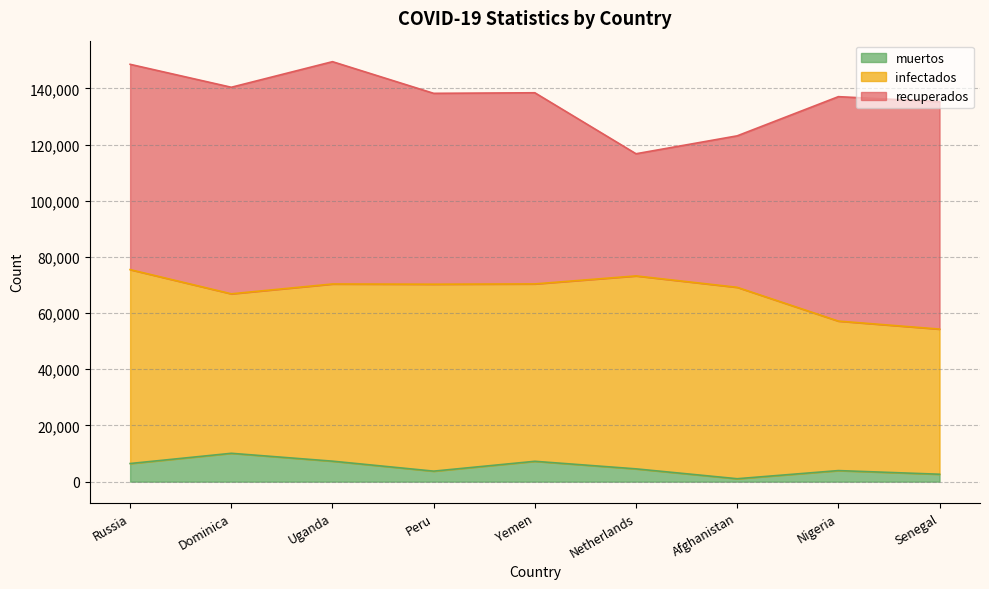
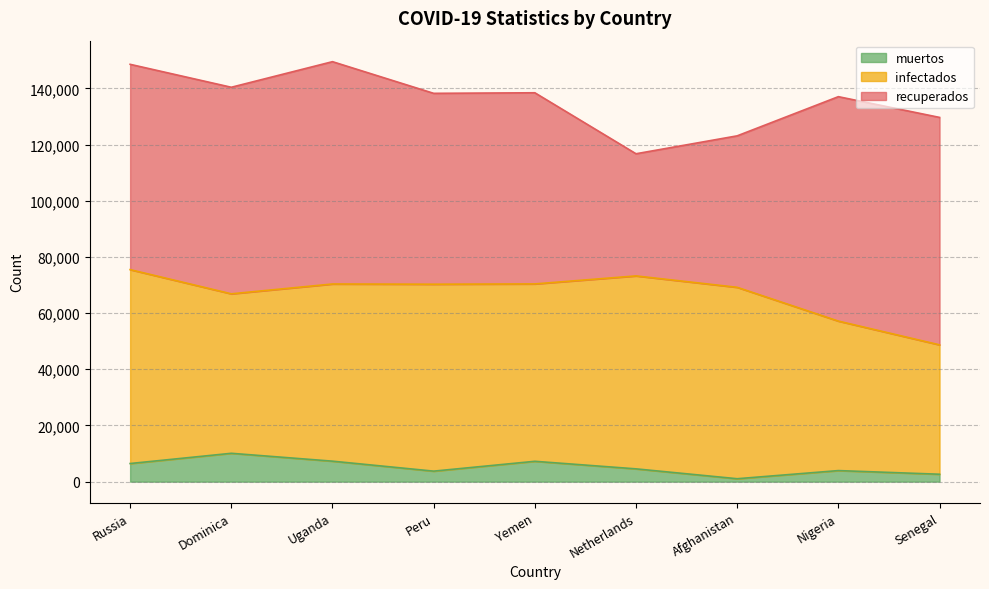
  {
    "muertos": {
      "Russia": "6,000",
      "Dominica": "10,000",
      "Uganda": "7,000",
      "Peru": "4,000",
      "Yemen": "7,000",
      "Netherlands": "5,000",
      "Afghanistan": "1,000",
      "Nigeria": "4,000",
      "Senegal": "3,000"
    },
    "infectados": {
      "Russia": "69,000",
      "Dominica": "57,000",
      "Uganda": "63,000",
      "Peru": "67,000",
      "Yemen": "63,000",
      "Netherlands": "69,000",
      "Afghanistan": "68,000",
      "Nigeria": "53,000",
-     "Senegal": "52,000"
+     "Senegal": "46,000"
    },
    "recuperados": {
      "Russia": "73,000",
      "Dominica": "74,000",
      "Uganda": "79,000",
      "Peru": "68,000",
      "Yemen": "68,000",
      "Netherlands": "43,000",
      "Afghanistan": "54,000",
      "Nigeria": "80,000"
    }
  }
